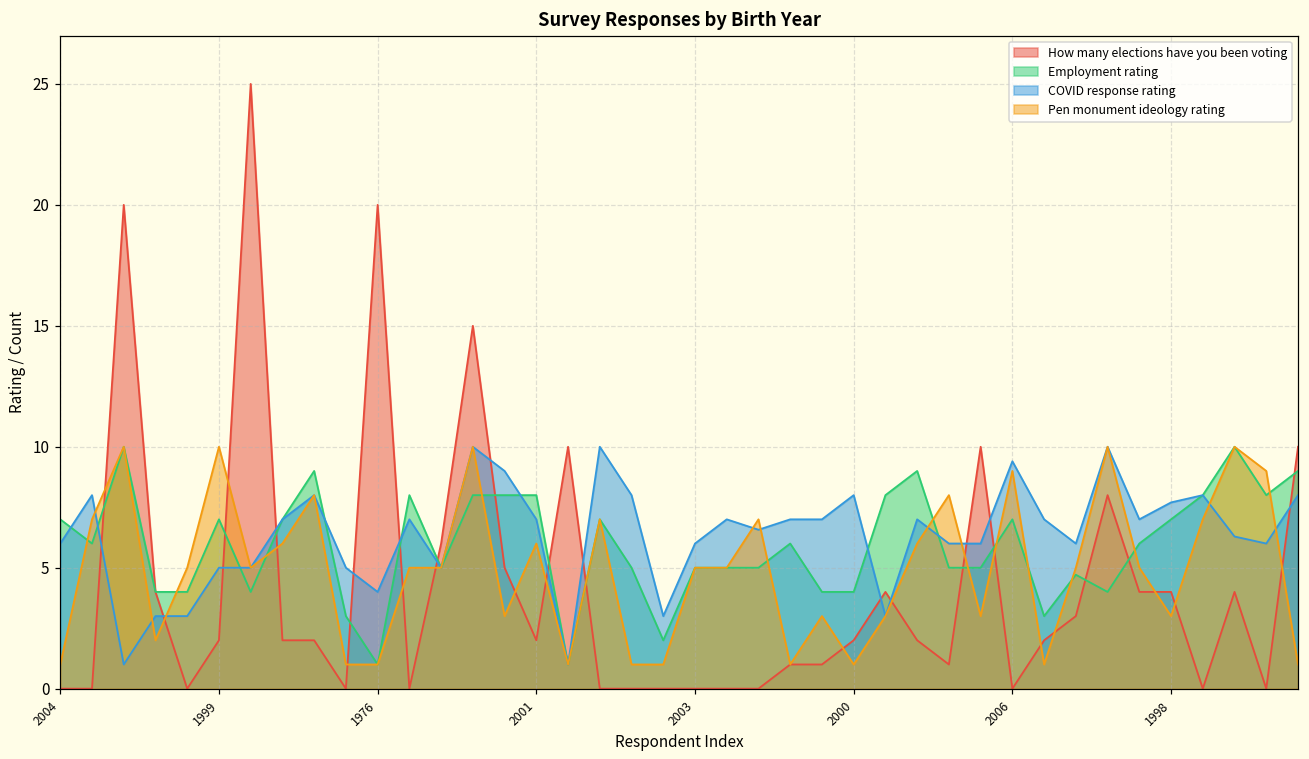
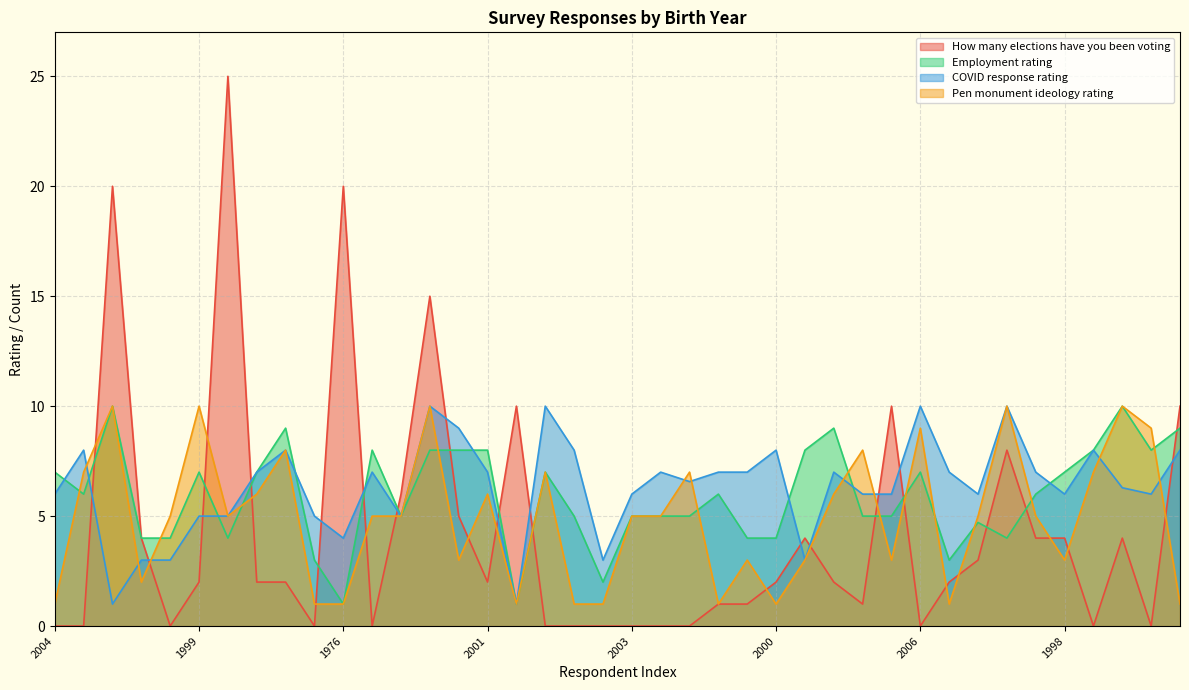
  {
    "How many elections have you been voting": {
      "2006": 0.0,
      "1998": 4.0
    },
    "Employment rating": {
      "2006": 7.0,
      "1998": 7.0
    },
    "COVID response rating": {
-     "2006": 9.4,
-     "1998": 7.7
+     "2006": 10.0,
+     "1998": 6.0
    },
    "Pen monument ideology rating": {
      "2006": 9.0,
      "1998": 3.0
    }
  }
